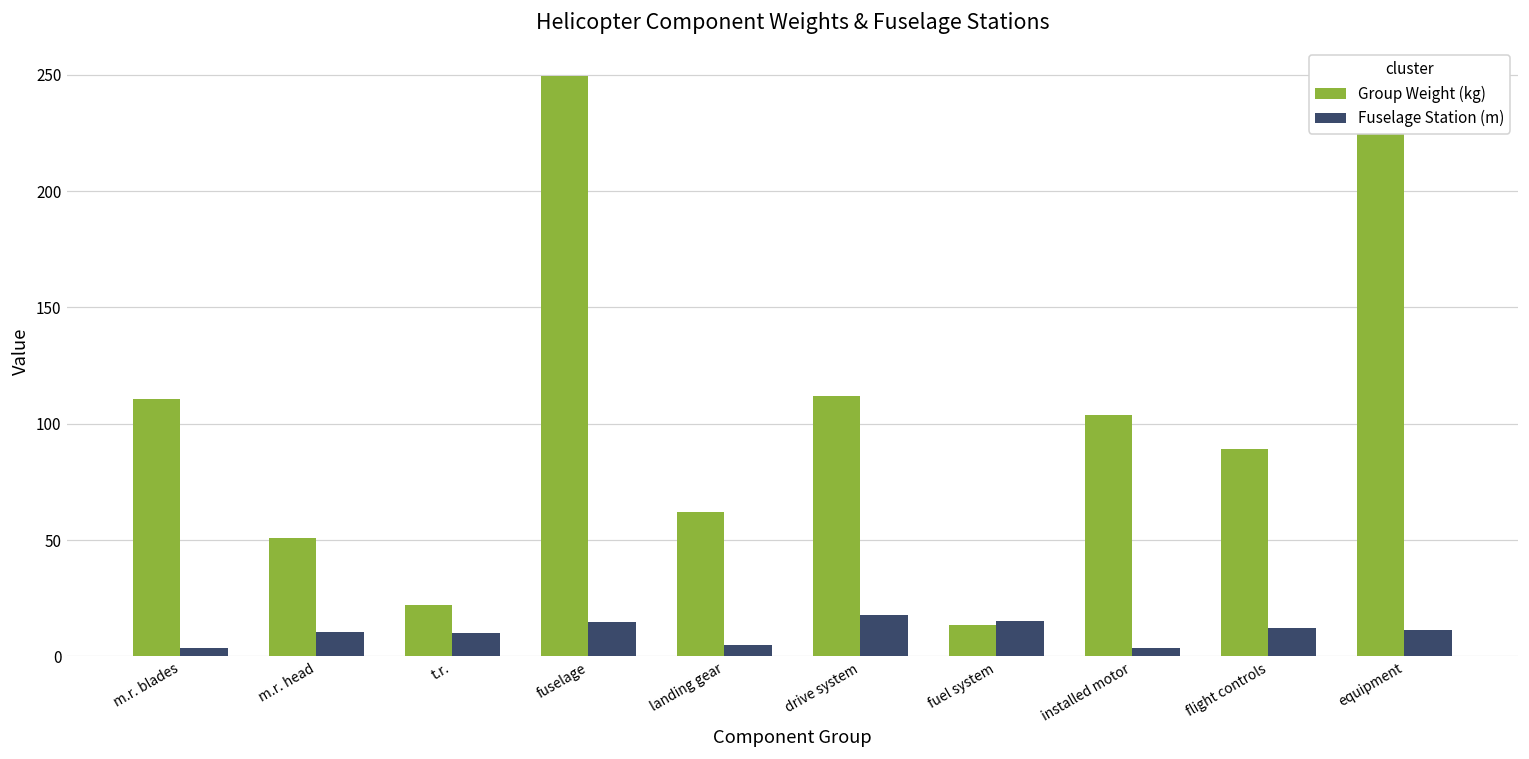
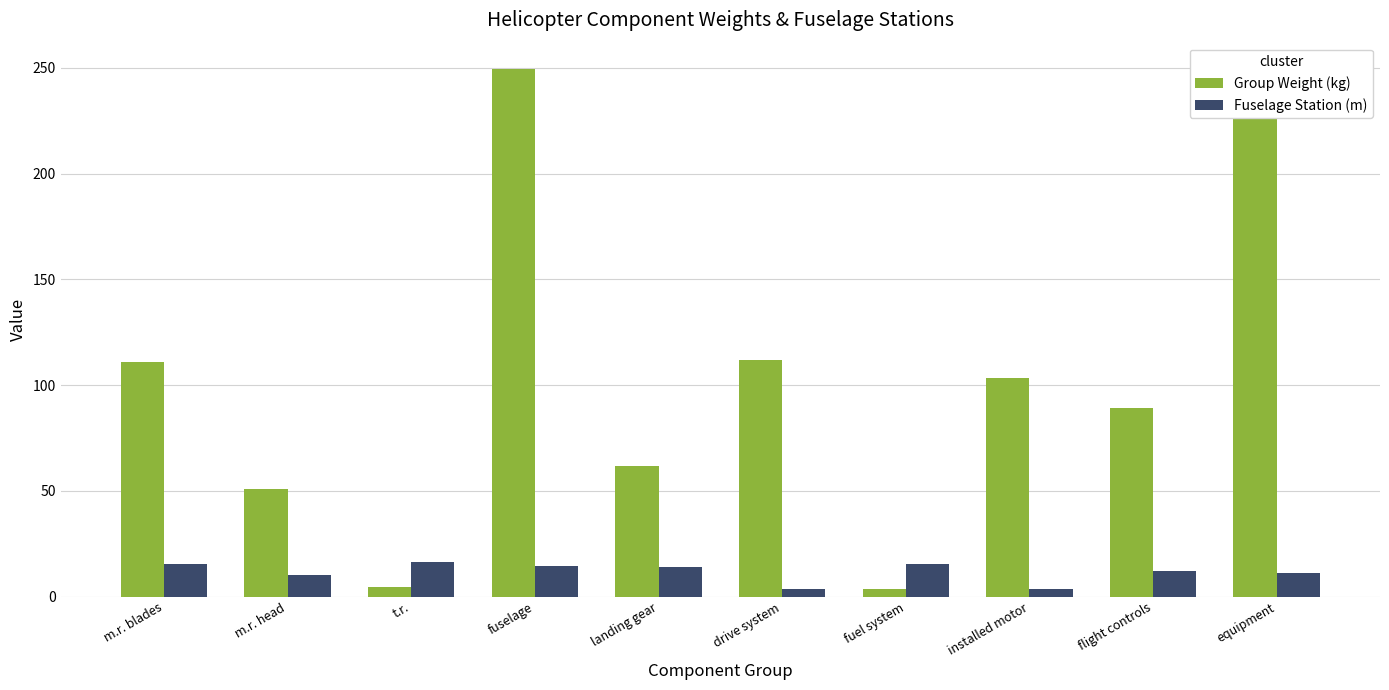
  {
    "Group Weight (kg)": {
      "m.r. blades": 111,
      "m.r. head": 51,
-     "t.r.": 22,
+     "t.r.": 4,
      "fuselage": 249,
      "landing gear": 62,
      "drive system": 112,
-     "fuel system": 13,
+     "fuel system": 3,
      "installed motor": 104,
      "flight controls": 89
    },
    "Fuselage Station (m)": {
-     "m.r. blades": 4,
+     "m.r. blades": 16,
      "m.r. head": 10,
-     "t.r.": 10,
+     "t.r.": 16,
      "fuselage": 15,
-     "landing gear": 5,
-     "drive system": 18,
+     "landing gear": 14,
+     "drive system": 4,
      "fuel system": 15,
      "installed motor": 4,
      "flight controls": 12,
      "equipment": 11
    }
  }
